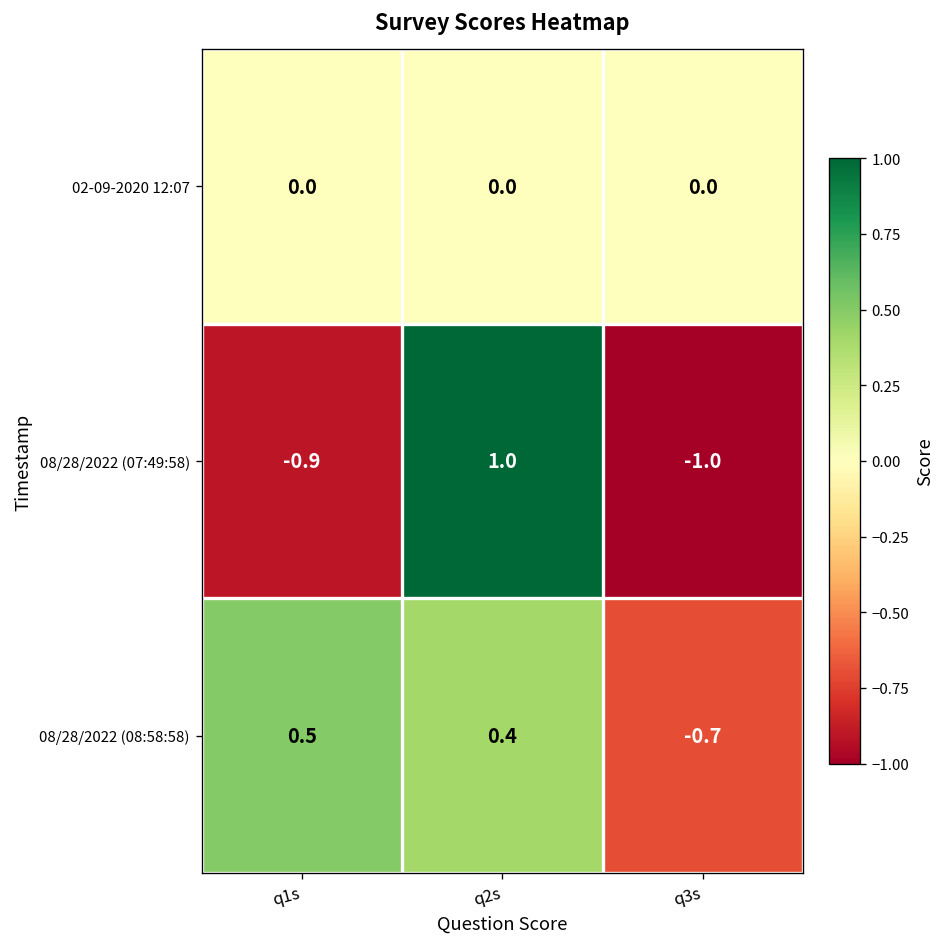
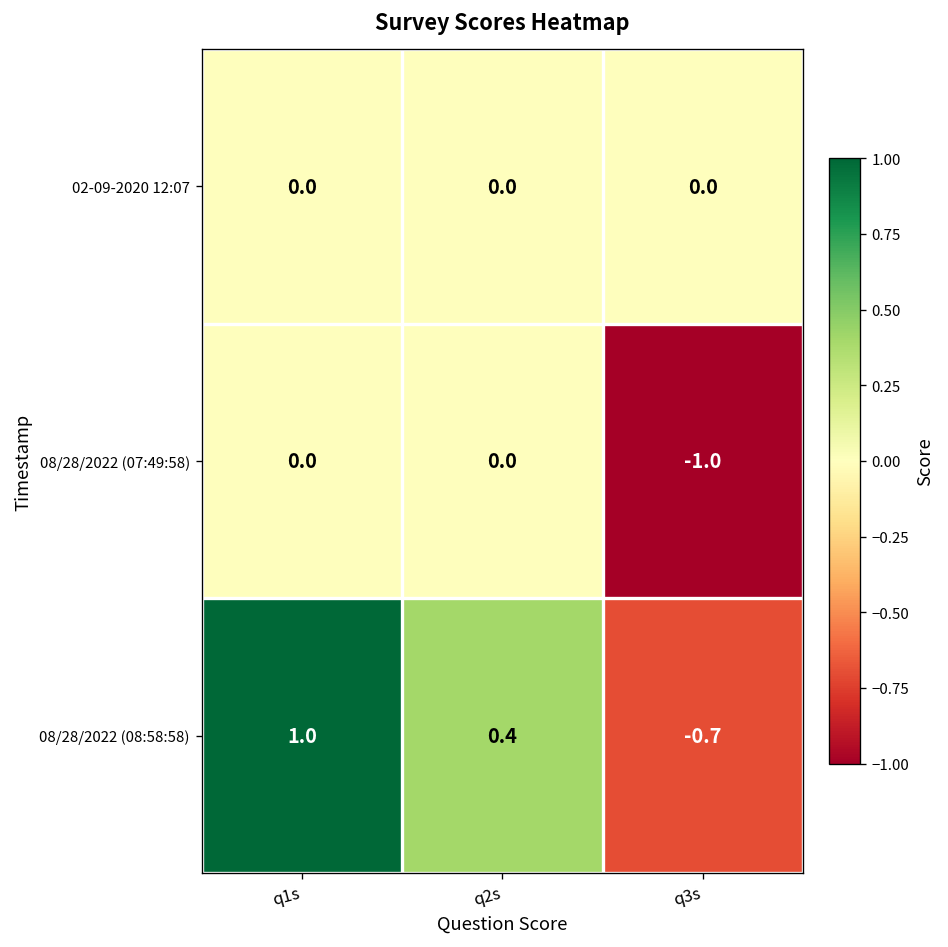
  {
    "02-09-2020 12:07": {
      "q1s": 0.0,
      "q2s": 0.0,
      "q3s": 0.0
    },
    "08/28/2022 (07:49:58)": {
-     "q1s": -0.9,
-     "q2s": 1.0,
+     "q1s": 0.0,
+     "q2s": 0.0,
      "q3s": -1.0
    },
    "08/28/2022 (08:58:58)": {
-     "q1s": 0.5,
+     "q1s": 1.0,
      "q2s": 0.4,
      "q3s": -0.7
    }
  }
